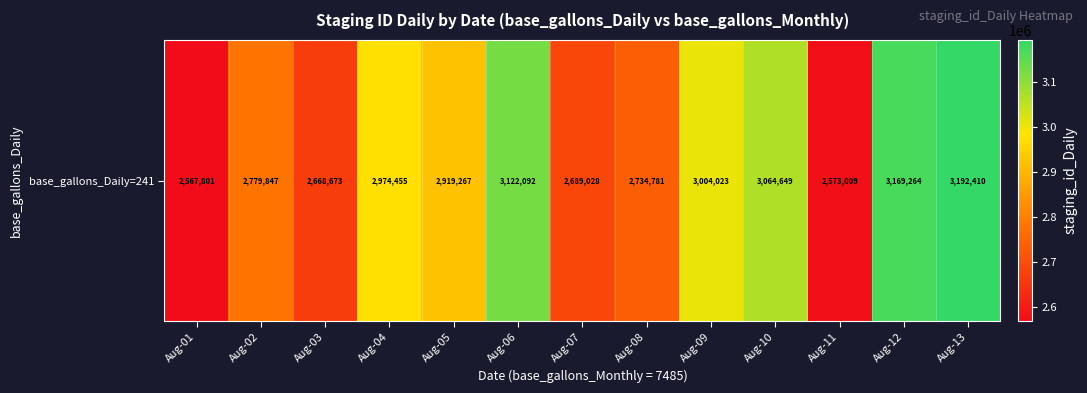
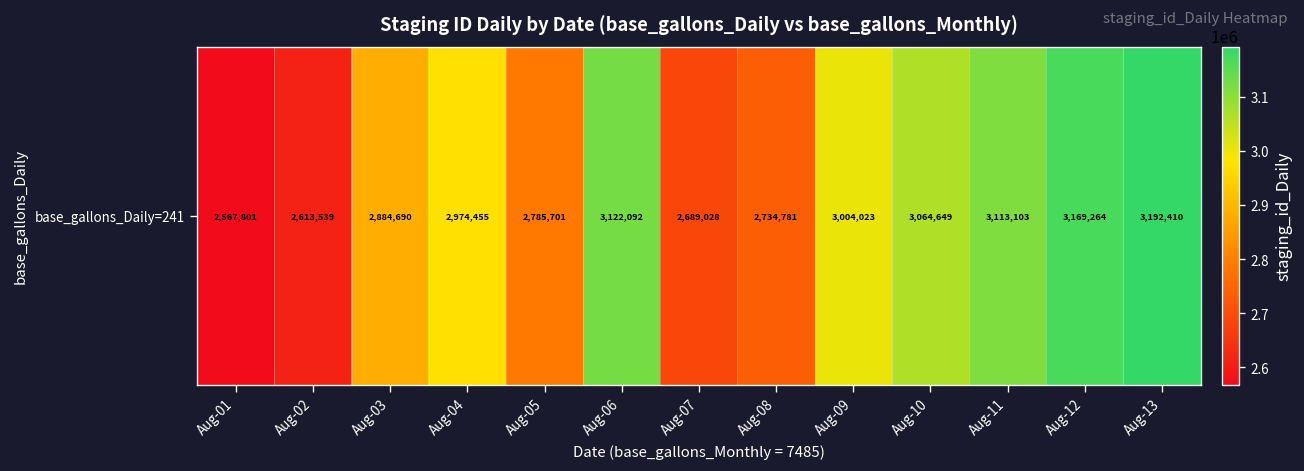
  {
    "base_gallons_Daily=241": {
      "Aug-01": "2,567,801",
-     "Aug-02": "2,779,847",
-     "Aug-03": "2,668,673",
+     "Aug-02": "2,613,539",
+     "Aug-03": "2,884,690",
      "Aug-04": "2,974,455",
-     "Aug-05": "2,919,267",
+     "Aug-05": "2,785,701",
      "Aug-06": "3,122,092",
      "Aug-07": "2,689,028",
      "Aug-08": "2,734,781",
      "Aug-09": "3,004,023",
      "Aug-10": "3,064,649",
-     "Aug-11": "2,573,009",
+     "Aug-11": "3,113,103",
      "Aug-12": "3,169,264",
      "Aug-13": "3,192,410"
    }
  }
